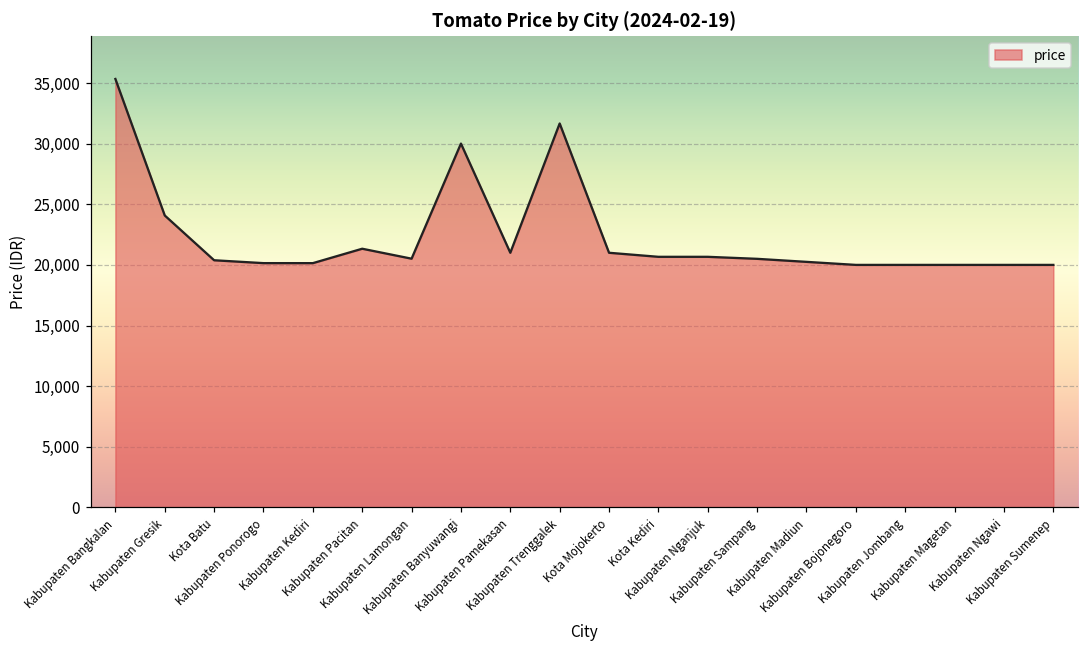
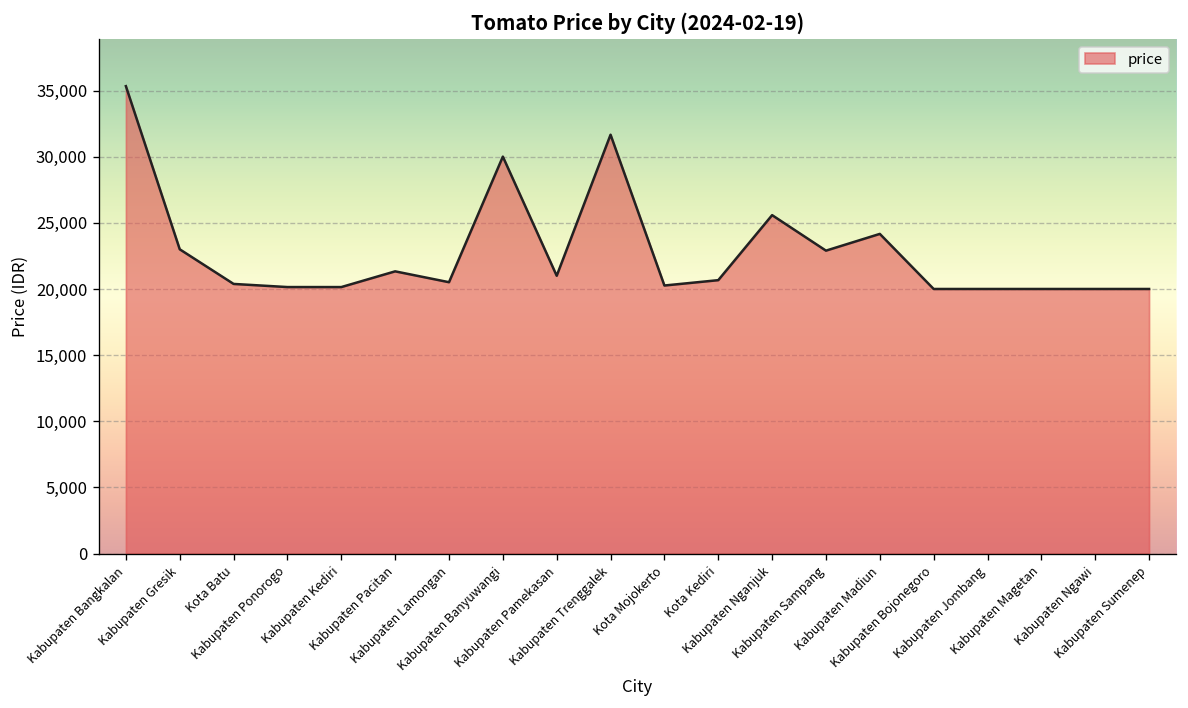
  {
    "Kabupaten Bangkalan": "35,300",
-   "Kabupaten Gresik": "24,100",
+   "Kabupaten Gresik": "23,000",
    "Kota Batu": "20,400",
    "Kabupaten Ponorogo": "20,100",
    "Kabupaten Kediri": "20,100",
    "Kabupaten Pacitan": "21,300",
    "Kabupaten Lamongan": "20,500",
    "Kabupaten Banyuwangi": "30,000",
    "Kabupaten Pamekasan": "21,000",
    "Kabupaten Trenggalek": "31,700",
-   "Kota Mojokerto": "21,000",
+   "Kota Mojokerto": "20,300",
    "Kota Kediri": "20,700",
-   "Kabupaten Nganjuk": "20,700",
-   "Kabupaten Sampang": "20,500",
-   "Kabupaten Madiun": "20,300",
+   "Kabupaten Nganjuk": "25,600",
+   "Kabupaten Sampang": "22,900",
+   "Kabupaten Madiun": "24,200",
    "Kabupaten Bojonegoro": "20,000",
    "Kabupaten Jombang": "20,000",
    "Kabupaten Magetan": "20,000",
    "Kabupaten Ngawi": "20,000",
    "Kabupaten Sumenep": "20,000"
  }
